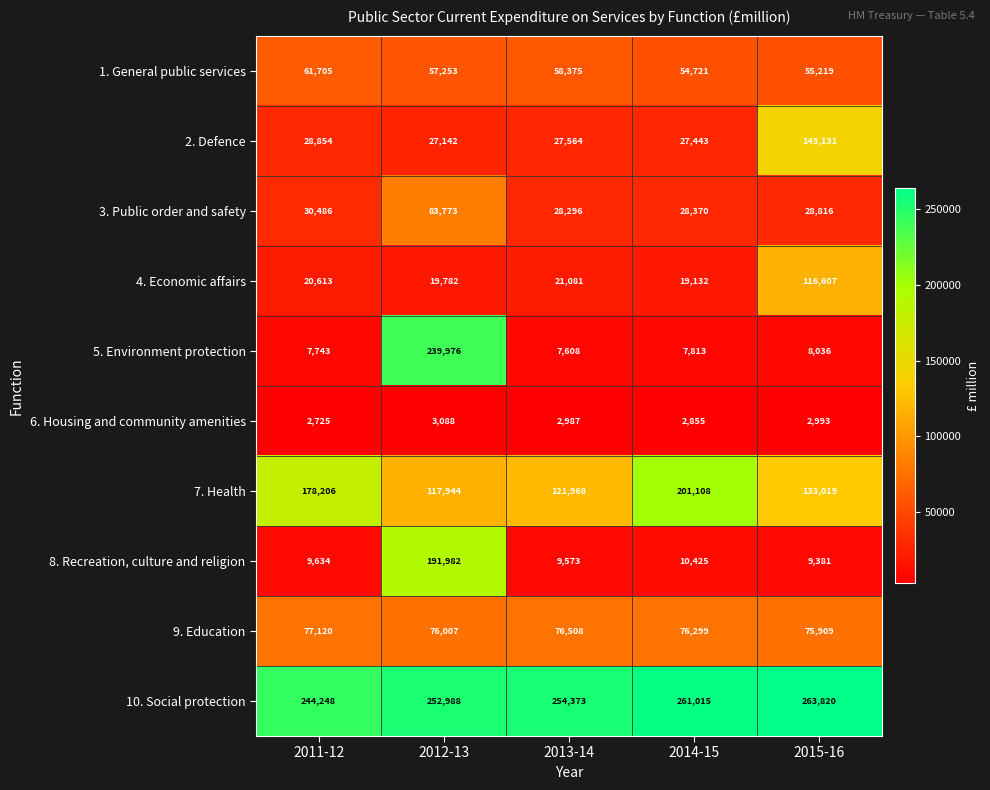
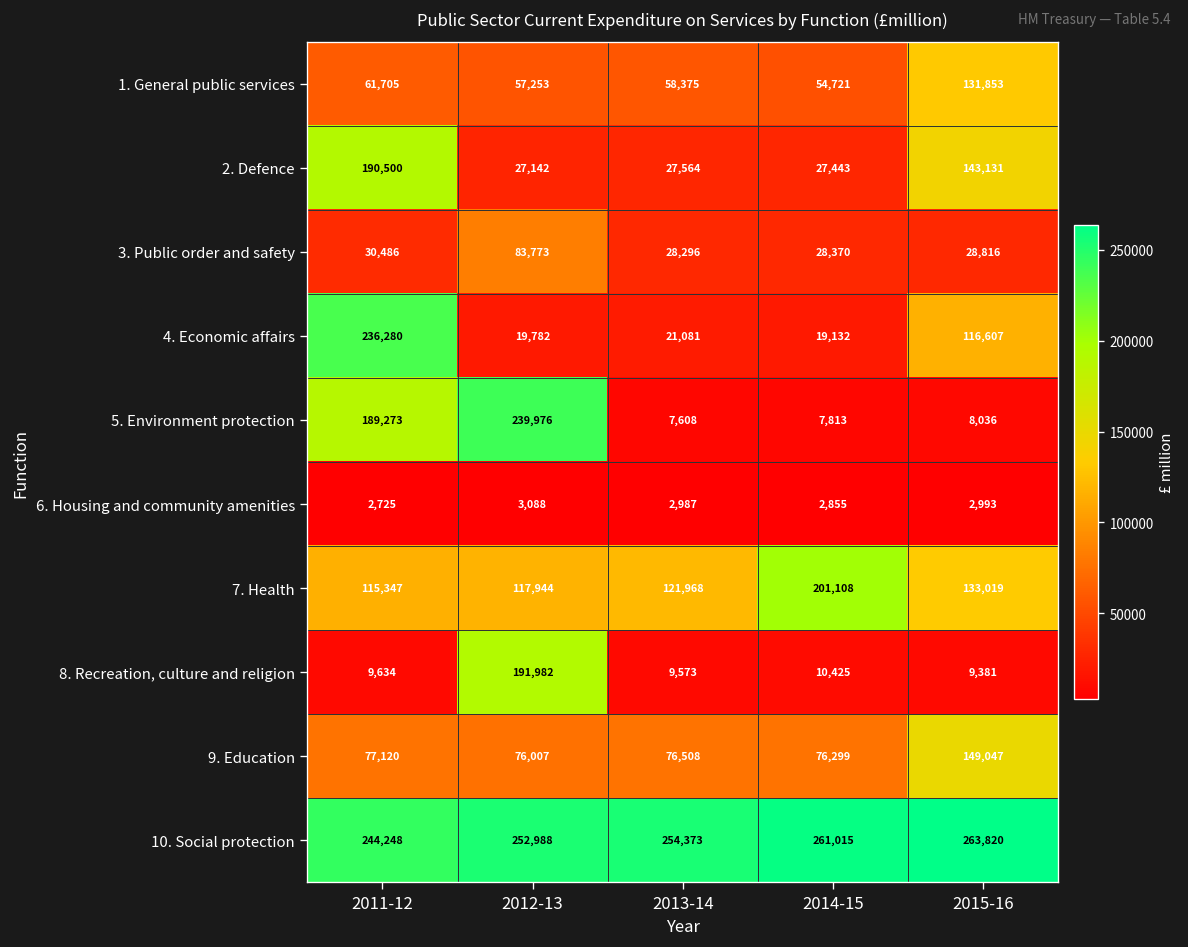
  {
    "1. General public services": {
      "2011-12": "61,705",
      "2012-13": "57,253",
      "2013-14": "58,375",
      "2014-15": "54,721",
-     "2015-16": "55,219"
+     "2015-16": "131,853"
    },
    "2. Defence": {
-     "2011-12": "28,854",
+     "2011-12": "190,500",
      "2012-13": "27,142",
      "2013-14": "27,564",
      "2014-15": "27,443",
      "2015-16": "143,131"
    },
    "3. Public order and safety": {
      "2011-12": "30,486",
      "2012-13": "83,773",
      "2013-14": "28,296",
      "2014-15": "28,370",
      "2015-16": "28,816"
    },
    "4. Economic affairs": {
-     "2011-12": "20,613",
+     "2011-12": "236,280",
      "2012-13": "19,782",
      "2013-14": "21,081",
      "2014-15": "19,132",
      "2015-16": "116,607"
    },
    "5. Environment protection": {
-     "2011-12": "7,743",
+     "2011-12": "189,273",
      "2012-13": "239,976",
      "2013-14": "7,608",
      "2014-15": "7,813",
      "2015-16": "8,036"
    },
    "6. Housing and community amenities": {
      "2011-12": "2,725",
      "2012-13": "3,088",
      "2013-14": "2,987",
      "2014-15": "2,855",
      "2015-16": "2,993"
    },
    "7. Health": {
-     "2011-12": "178,206",
+     "2011-12": "115,347",
      "2012-13": "117,944",
      "2013-14": "121,968",
      "2014-15": "201,108",
      "2015-16": "133,019"
    },
    "8. Recreation, culture and religion": {
      "2011-12": "9,634",
      "2012-13": "191,982",
      "2013-14": "9,573",
      "2014-15": "10,425",
      "2015-16": "9,381"
    },
    "9. Education": {
      "2011-12": "77,120",
      "2012-13": "76,007",
      "2013-14": "76,508",
      "2014-15": "76,299",
-     "2015-16": "75,909"
+     "2015-16": "149,047"
    },
    "10. Social protection": {
      "2011-12": "244,248",
      "2012-13": "252,988",
      "2013-14": "254,373",
      "2014-15": "261,015",
      "2015-16": "263,820"
    }
  }
